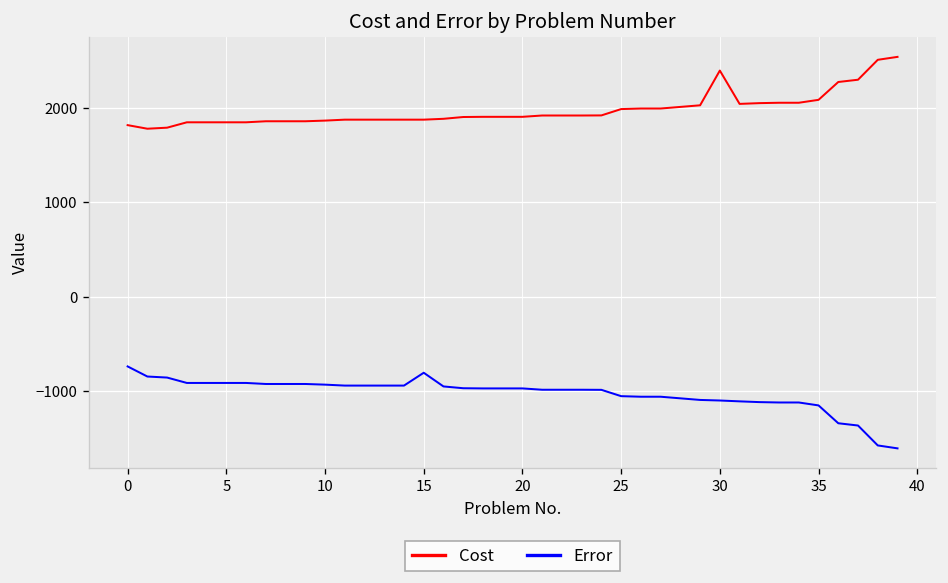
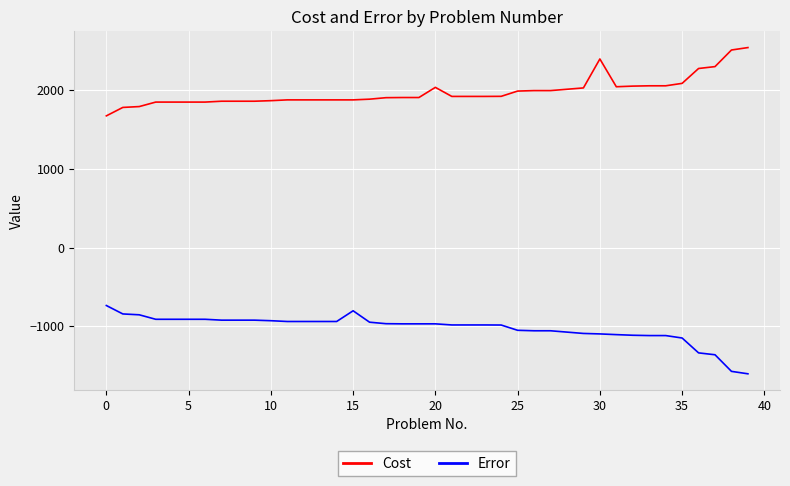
  {
    "Cost": {
-     "0": 1800,
+     "0": 1700,
      "5": 1800,
      "10": 1900,
      "15": 1900,
-     "20": 1900,
+     "20": 2000,
      "25": 2000,
      "30": 2400,
      "35": 2100
    },
    "Error": {
      "0": -700,
      "5": -900,
      "10": -900,
      "15": -800,
      "20": -1000,
      "25": -1100,
      "30": -1100,
      "35": -1200
    }
  }
